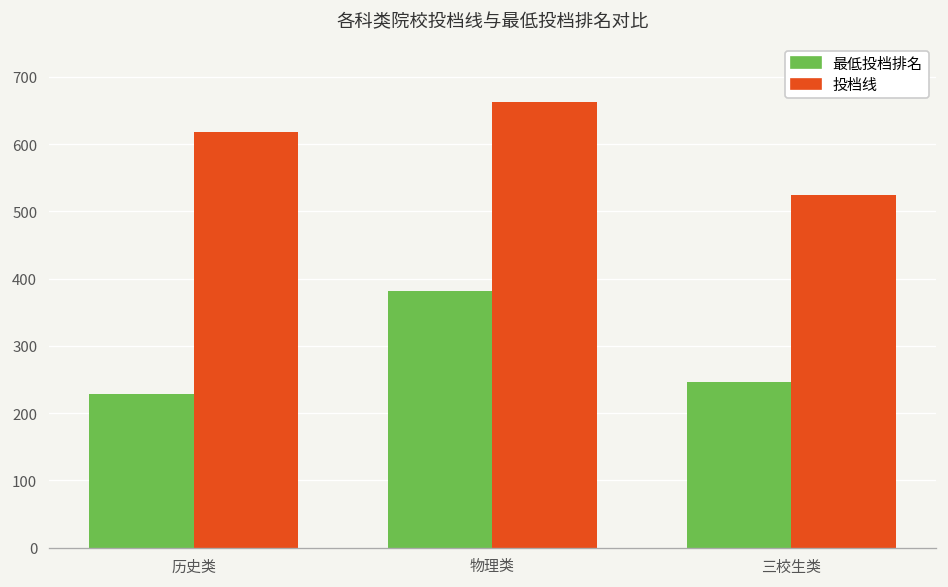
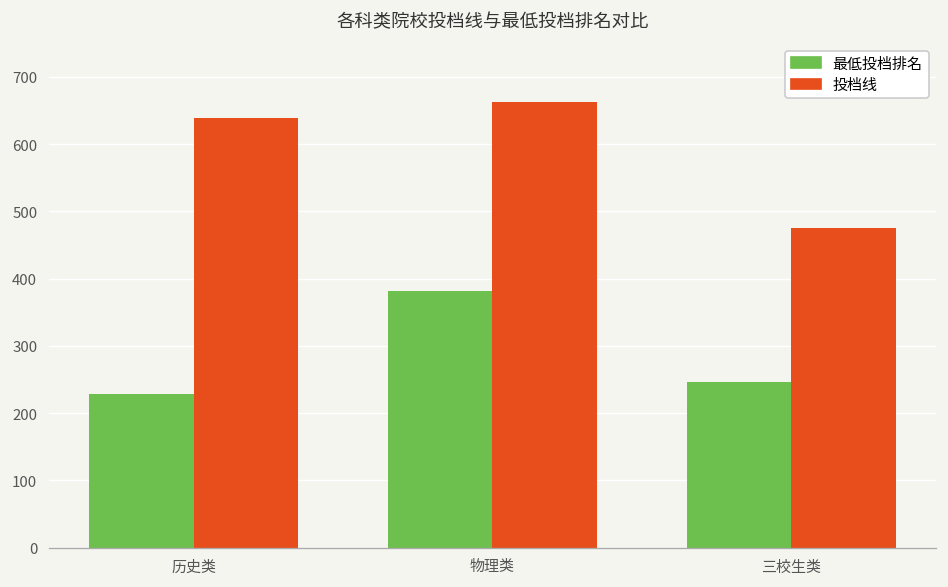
  {
    "最低投档排名": {
      "历史类": 230,
      "物理类": 380,
      "三校生类": 250
    },
    "投档线": {
-     "历史类": 620,
+     "历史类": 640,
      "物理类": 660,
-     "三校生类": 520
+     "三校生类": 480
    }
  }
